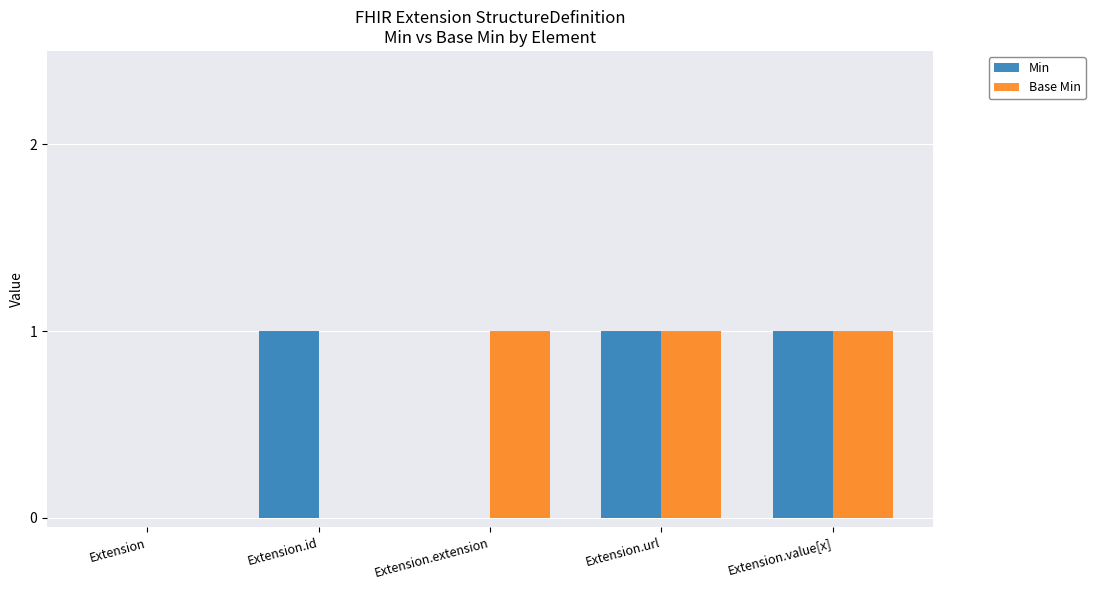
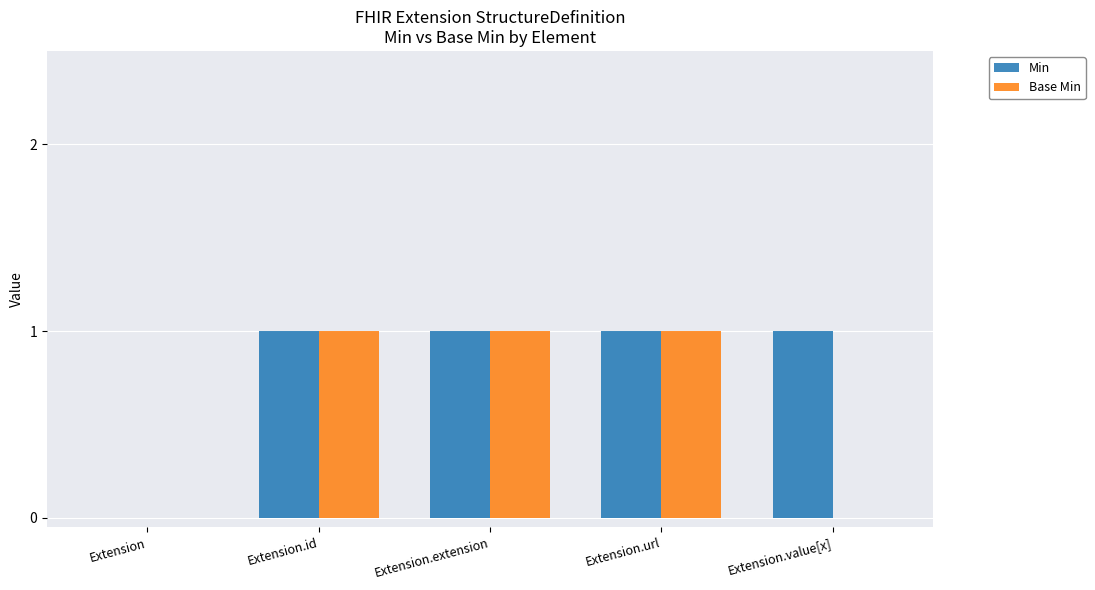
  {
    "Min": {
      "Extension": 0,
      "Extension.id": 1,
-     "Extension.extension": 0,
+     "Extension.extension": 1,
      "Extension.url": 1,
      "Extension.value[x]": 1
    },
    "Base Min": {
      "Extension": 0,
-     "Extension.id": 0,
+     "Extension.id": 1,
      "Extension.extension": 1,
      "Extension.url": 1,
-     "Extension.value[x]": 1
+     "Extension.value[x]": 0
    }
  }
